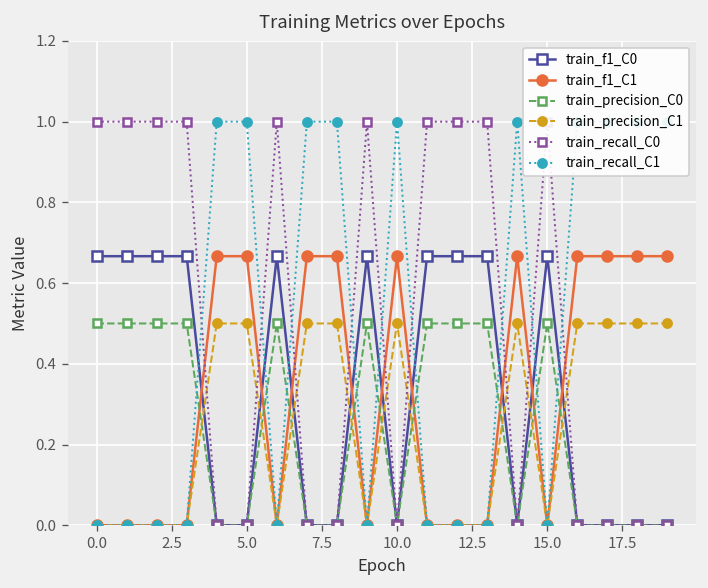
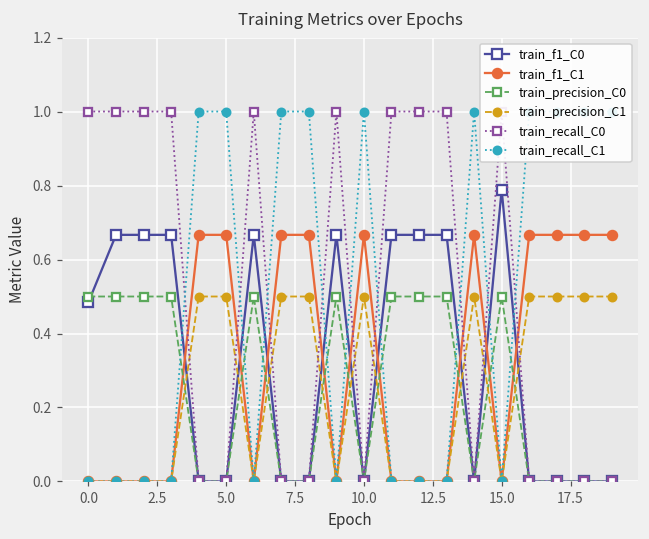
  {
    "train_f1_C0": {
-     "0.0": 0.67,
-     "15.0": 0.67
+     "0.0": 0.48,
+     "15.0": 0.79
    },
    "train_f1_C1": {
      "5.0": 0.67,
      "10.0": 0.67
    },
    "train_precision_C0": {
      "0.0": 0.50,
      "15.0": 0.50
    },
    "train_precision_C1": {
      "5.0": 0.50,
      "10.0": 0.50
    },
    "train_recall_C0": {
      "0.0": 1.00
    },
    "train_recall_C1": {
      "5.0": 1.00,
      "10.0": 1.00
    }
  }
